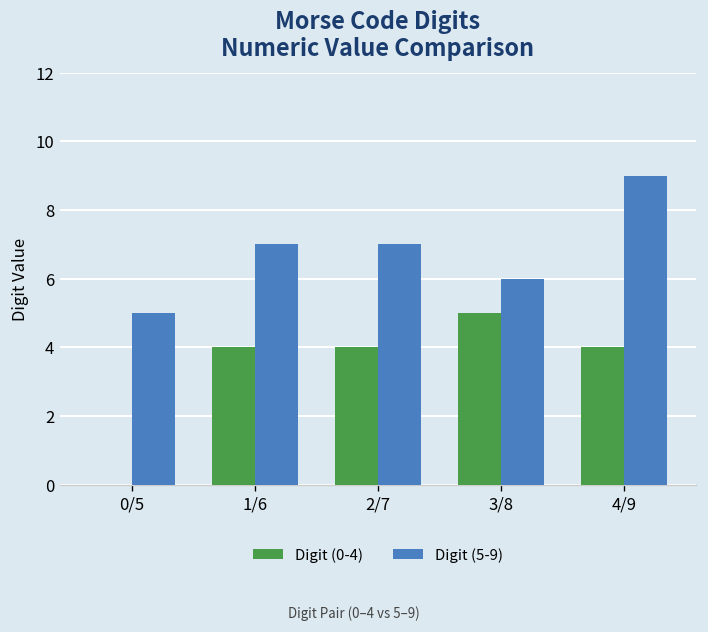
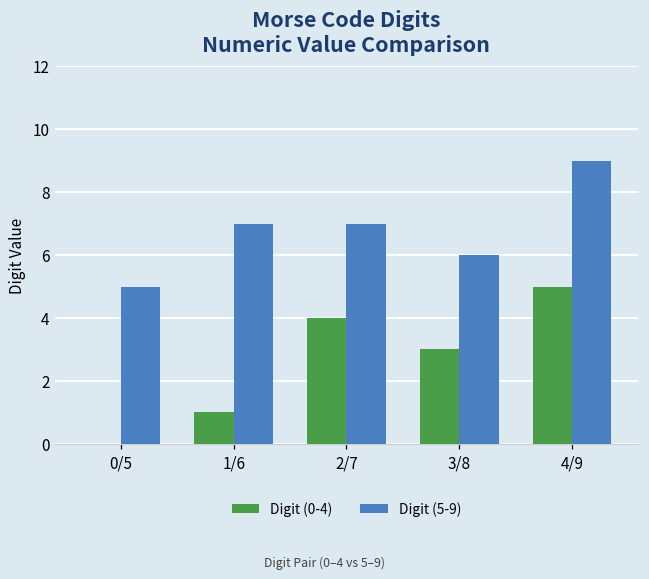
  {
    "Digit (0-4)": {
      "0/5": 0,
-     "1/6": 4,
+     "1/6": 1,
      "2/7": 4,
-     "3/8": 5,
-     "4/9": 4
+     "3/8": 3,
+     "4/9": 5
    },
    "Digit (5-9)": {
      "0/5": 5,
      "1/6": 7,
      "2/7": 7,
      "3/8": 6,
      "4/9": 9
    }
  }
